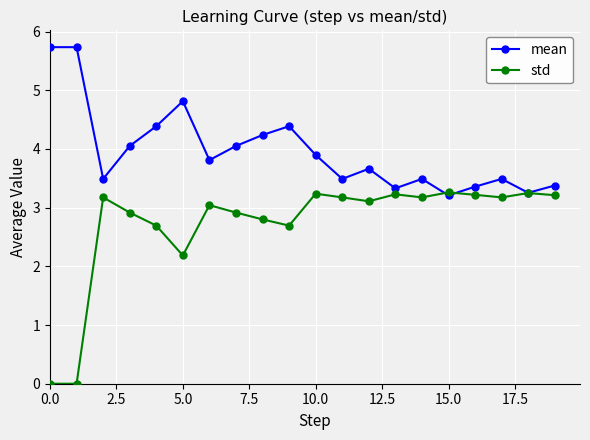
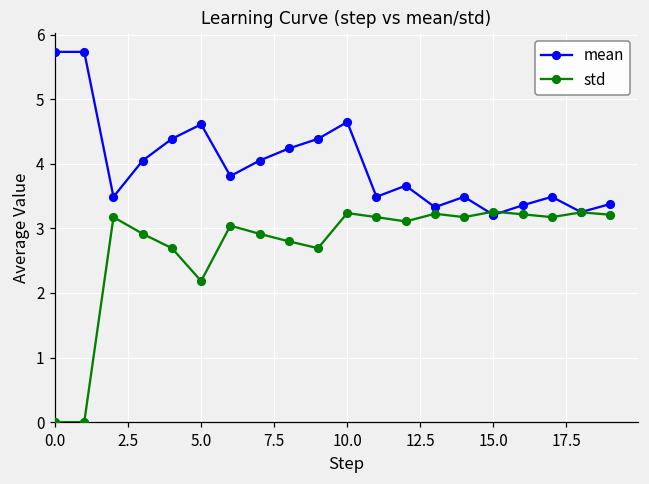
  {
    "mean": {
      "0.0": 5.7,
-     "5.0": 4.8,
-     "10.0": 3.9,
+     "5.0": 4.6,
+     "10.0": 4.6,
      "15.0": 3.2
    },
    "std": {
      "0.0": 0.0,
      "5.0": 2.2,
      "10.0": 3.2,
      "15.0": 3.3
    }
  }
